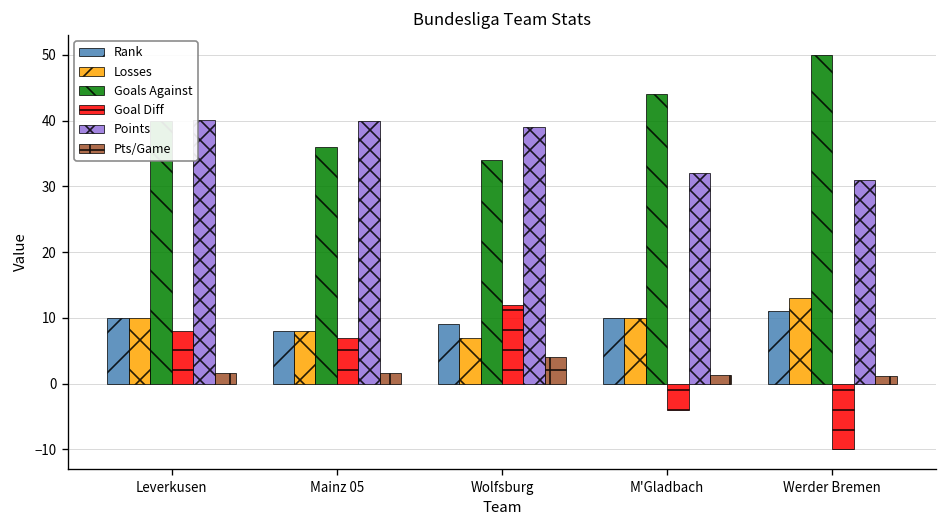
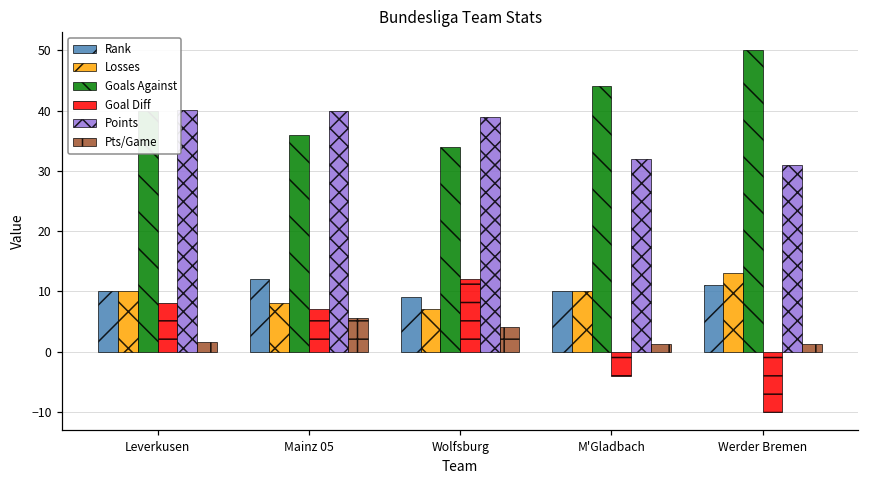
  {
    "Rank": {
      "Leverkusen": 10,
-     "Mainz 05": 8,
+     "Mainz 05": 12,
      "Wolfsburg": 9,
      "M'Gladbach": 10,
      "Werder Bremen": 11
    },
    "Losses": {
      "Leverkusen": 10,
      "Mainz 05": 8,
      "Wolfsburg": 7,
      "M'Gladbach": 10,
      "Werder Bremen": 13
    },
    "Goals Against": {
      "Mainz 05": 36,
      "Wolfsburg": 34,
      "M'Gladbach": 44,
      "Werder Bremen": 50
    },
    "Goal Diff": {
      "Leverkusen": 8,
      "Mainz 05": 7,
      "Wolfsburg": 12,
      "M'Gladbach": -4,
      "Werder Bremen": -10
    },
    "Points": {
      "Leverkusen": 40,
      "Mainz 05": 40,
      "Wolfsburg": 39,
      "M'Gladbach": 32,
      "Werder Bremen": 31
    },
    "Pts/Game": {
      "Leverkusen": 2,
-     "Mainz 05": 2,
+     "Mainz 05": 6,
      "Wolfsburg": 4,
      "M'Gladbach": 1,
      "Werder Bremen": 1
    }
  }
